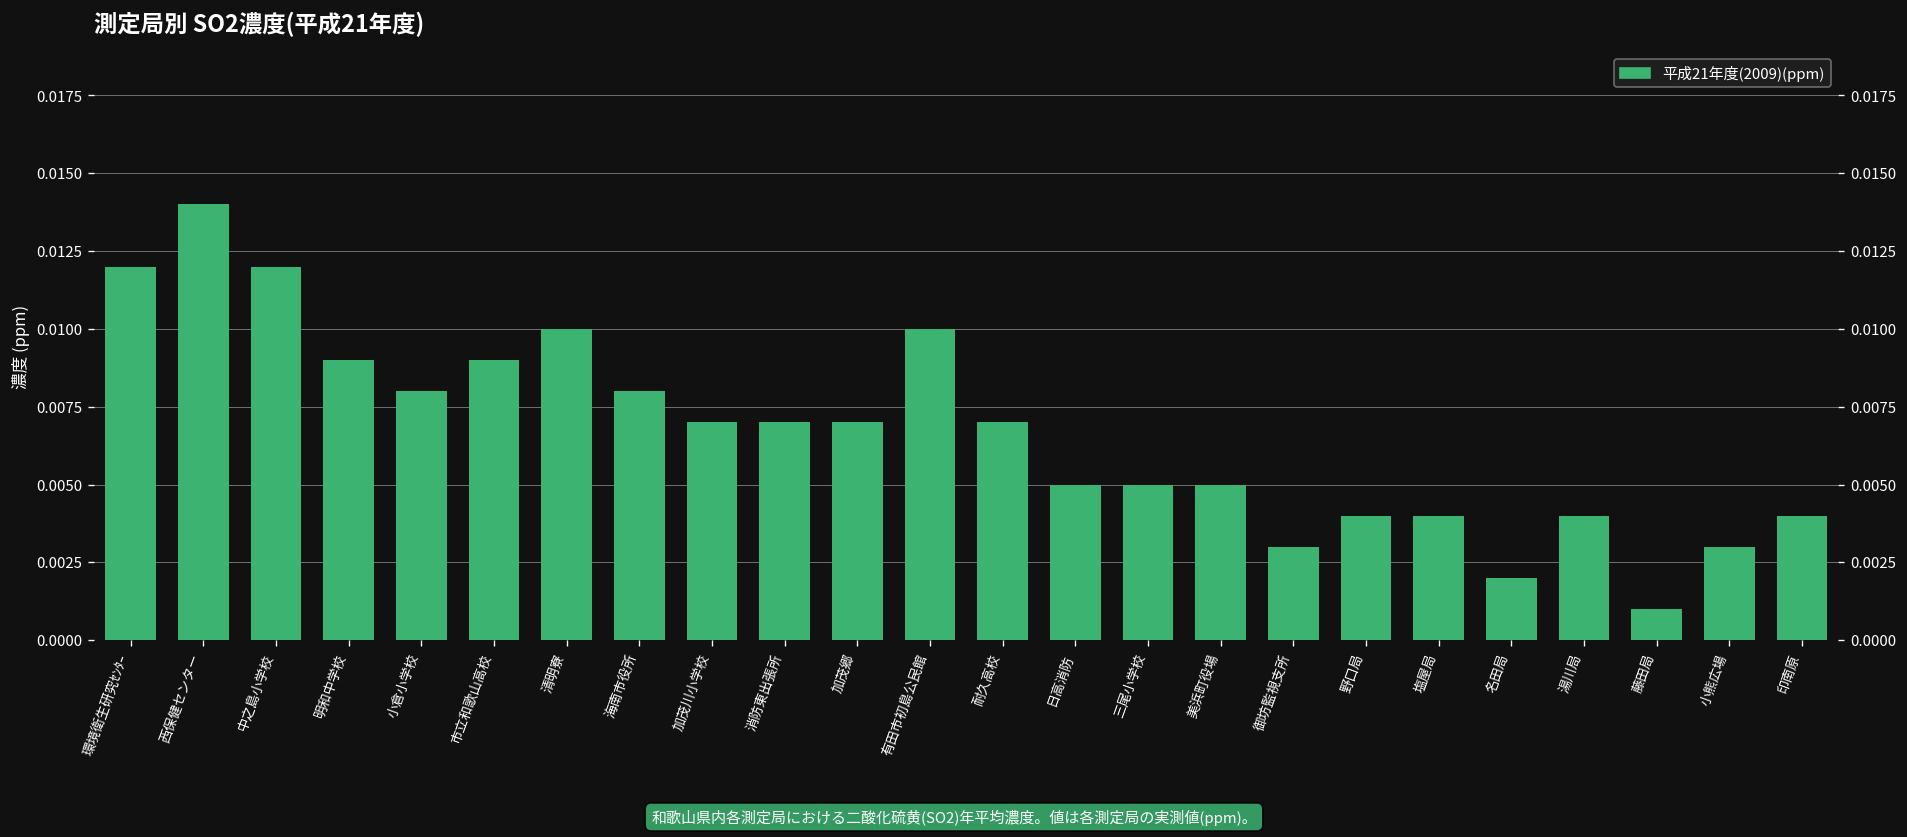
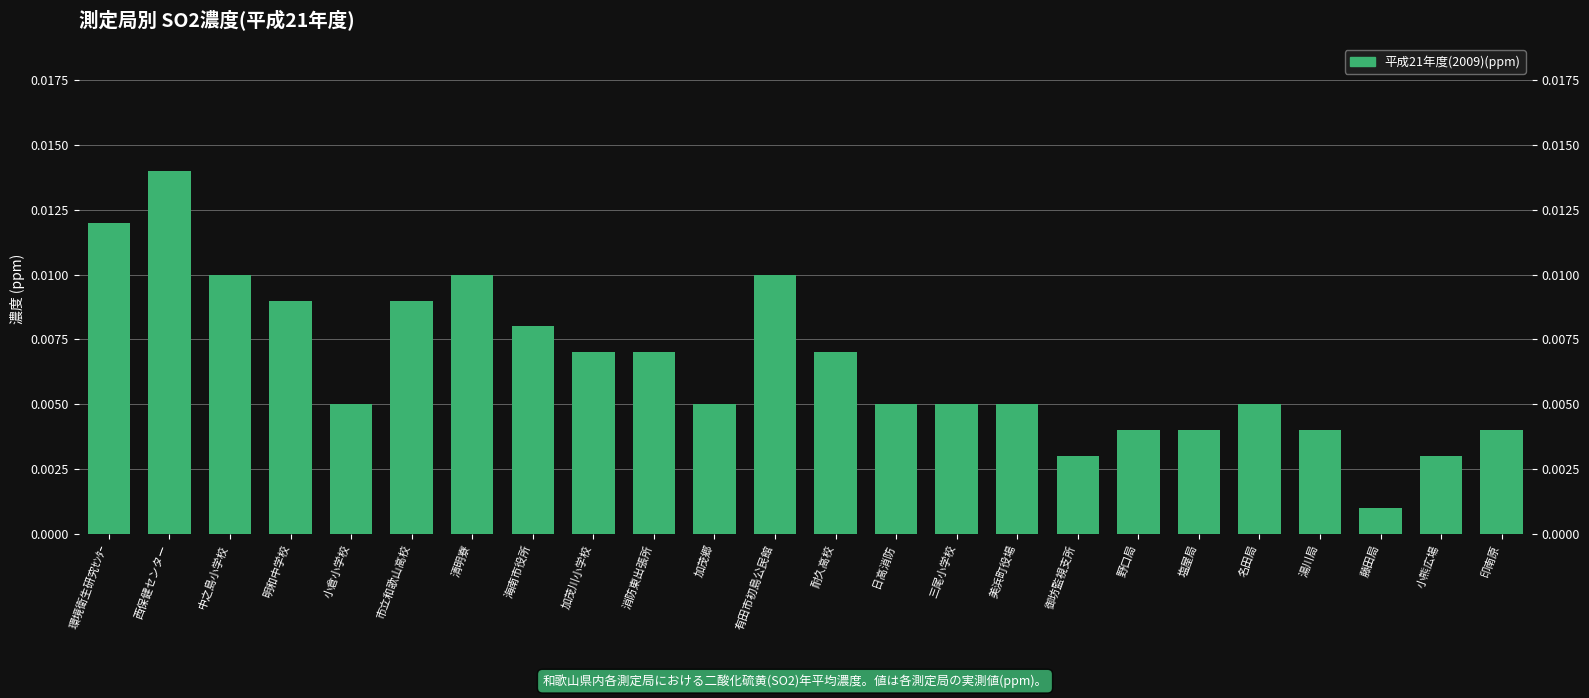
  {
    "環境衛生研究ｾﾝﾀｰ": 0.012,
    "西保健センター": 0.014,
-   "中之島小学校": 0.012,
+   "中之島小学校": 0.010,
    "明和中学校": 0.009,
-   "小倉小学校": 0.008,
+   "小倉小学校": 0.005,
    "市立和歌山高校": 0.009,
    "清明寮": 0.010,
    "海南市役所": 0.008,
    "加茂川小学校": 0.007,
    "消防東出張所": 0.007,
-   "加茂郷": 0.007,
+   "加茂郷": 0.005,
    "有田市初島公民館": 0.010,
    "耐久高校": 0.007,
    "日高消防": 0.005,
    "三尾小学校": 0.005,
    "美浜町役場": 0.005,
    "御坊監視支所": 0.003,
    "野口局": 0.004,
    "塩屋局": 0.004,
-   "名田局": 0.002,
+   "名田局": 0.005,
    "湯川局": 0.004,
    "藤田局": 0.001,
    "小熊広場": 0.003,
    "印南原": 0.004
  }
